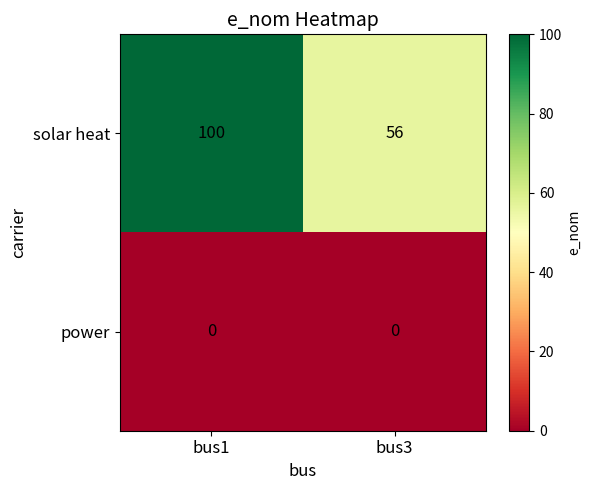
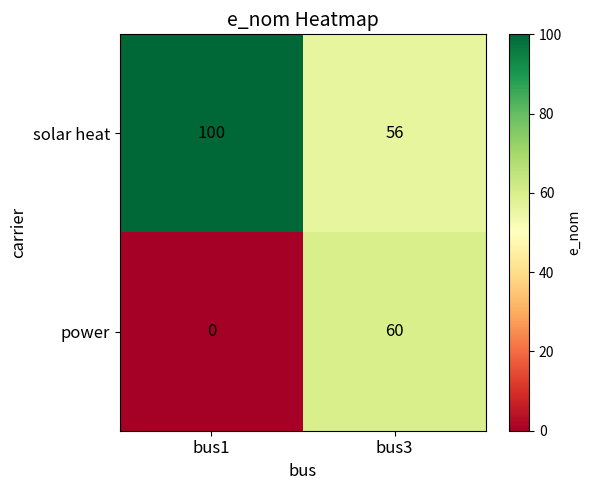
  {
    "solar heat": {
      "bus1": 100,
      "bus3": 56
    },
    "power": {
      "bus1": 0,
-     "bus3": 0
+     "bus3": 60
    }
  }
